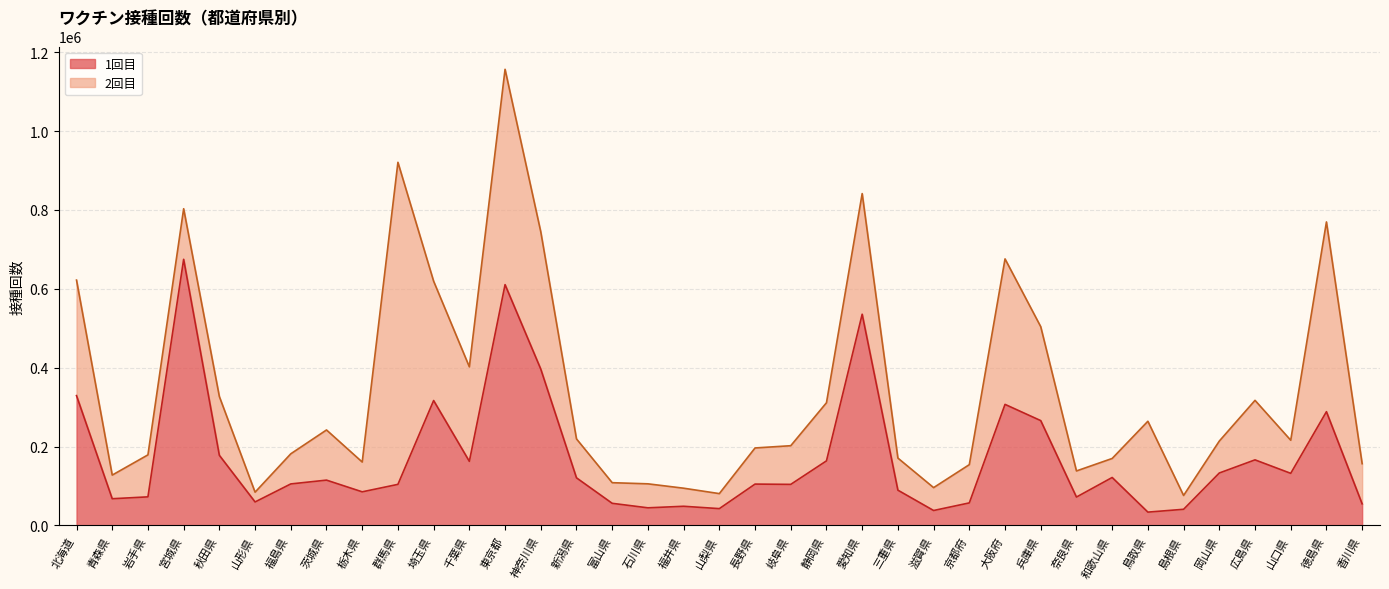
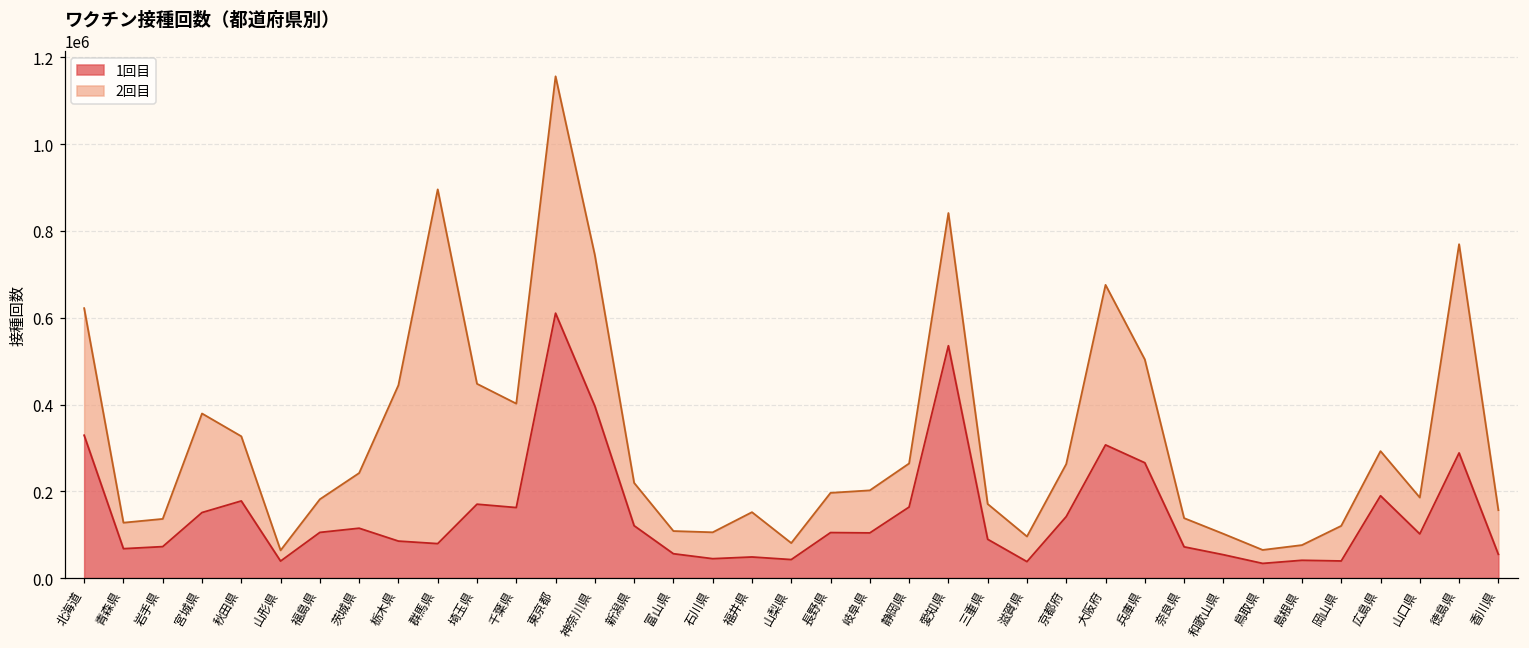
  {
    "1回目": {
      "北海道": 330000,
      "青森県": 70000,
      "岩手県": 70000,
-     "宮城県": 670000,
+     "宮城県": 150000,
      "秋田県": 180000,
-     "山形県": 60000,
+     "山形県": 40000,
      "福島県": 110000,
      "茨城県": 110000,
      "栃木県": 90000,
-     "群馬県": 100000,
-     "埼玉県": 320000,
+     "群馬県": 80000,
+     "埼玉県": 170000,
      "千葉県": 160000,
      "東京都": 610000,
      "神奈川県": 400000,
      "新潟県": 120000,
      "富山県": 60000,
      "石川県": 40000,
      "福井県": 50000,
      "山梨県": 40000,
      "長野県": 100000,
      "岐阜県": 100000,
      "静岡県": 160000,
      "愛知県": 540000,
      "三重県": 90000,
      "滋賀県": 40000,
-     "京都府": 60000,
+     "京都府": 140000,
      "大阪府": 310000,
      "兵庫県": 270000,
      "奈良県": 70000,
-     "和歌山県": 120000,
+     "和歌山県": 50000,
      "鳥取県": 30000,
      "島根県": 40000,
-     "岡山県": 130000,
-     "広島県": 170000,
-     "山口県": 130000,
+     "岡山県": 40000,
+     "広島県": 190000,
+     "山口県": 100000,
      "徳島県": 290000,
      "香川県": 50000
    },
    "2回目": {
      "北海道": 290000,
      "青森県": 60000,
-     "岩手県": 110000,
-     "宮城県": 130000,
+     "岩手県": 60000,
+     "宮城県": 230000,
      "秋田県": 150000,
      "山形県": 20000,
      "福島県": 80000,
      "茨城県": 130000,
-     "栃木県": 80000,
+     "栃木県": 360000,
      "群馬県": 820000,
-     "埼玉県": 300000,
+     "埼玉県": 280000,
      "千葉県": 240000,
      "東京都": 550000,
      "神奈川県": 350000,
      "新潟県": 100000,
      "富山県": 50000,
      "石川県": 60000,
-     "福井県": 50000,
+     "福井県": 100000,
      "山梨県": 40000,
      "長野県": 90000,
      "岐阜県": 100000,
-     "静岡県": 150000,
+     "静岡県": 100000,
      "愛知県": 310000,
      "三重県": 80000,
      "滋賀県": 60000,
-     "京都府": 100000,
+     "京都府": 120000,
      "大阪府": 370000,
      "兵庫県": 240000,
      "奈良県": 70000,
      "和歌山県": 50000,
-     "鳥取県": 230000,
+     "鳥取県": 30000,
      "島根県": 40000,
      "岡山県": 80000,
-     "広島県": 150000,
+     "広島県": 100000,
      "山口県": 80000,
      "徳島県": 480000,
      "香川県": 100000
    }
  }
